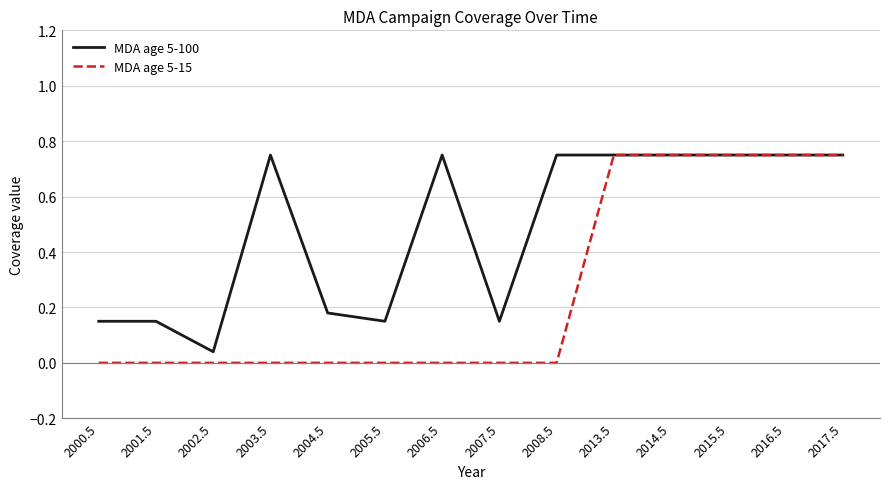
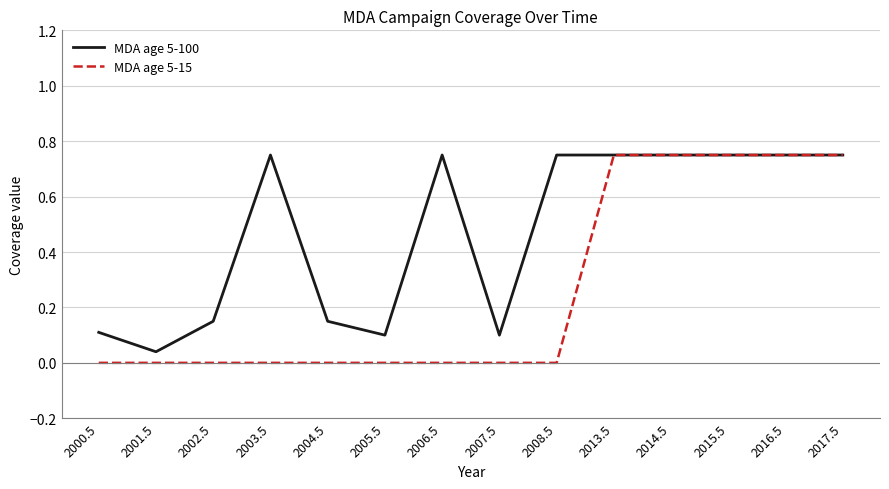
  {
    "MDA age 5-100": {
-     "2000.5": 0.15,
-     "2001.5": 0.15,
-     "2002.5": 0.04,
+     "2000.5": 0.11,
+     "2001.5": 0.04,
+     "2002.5": 0.15,
      "2003.5": 0.75,
-     "2004.5": 0.18,
-     "2005.5": 0.15,
+     "2004.5": 0.15,
+     "2005.5": 0.10,
      "2006.5": 0.75,
-     "2007.5": 0.15,
+     "2007.5": 0.10,
      "2008.5": 0.75
    },
    "MDA age 5-15": {
      "2000.5": 0.00,
      "2001.5": 0.00,
      "2002.5": 0.00,
      "2003.5": 0.00,
      "2004.5": 0.00,
      "2005.5": 0.00,
      "2006.5": 0.00,
      "2007.5": 0.00,
      "2008.5": 0.00
    }
  }
